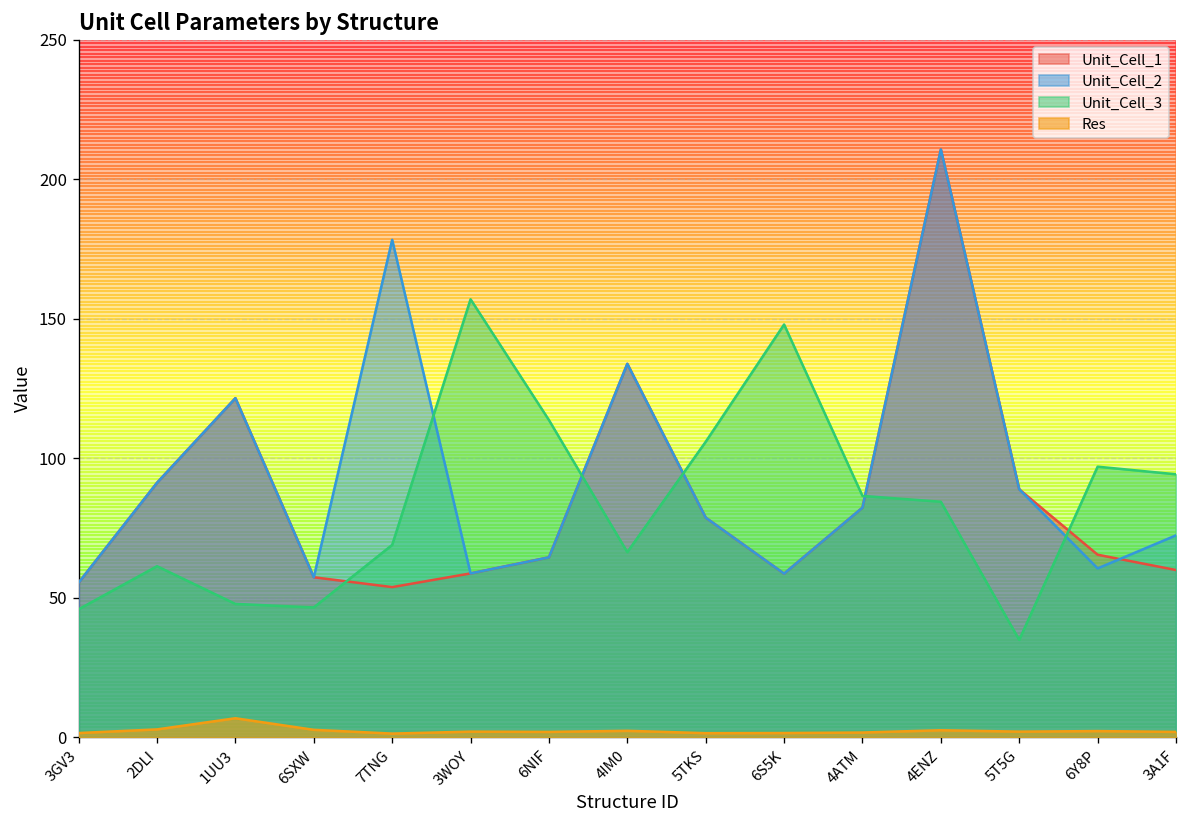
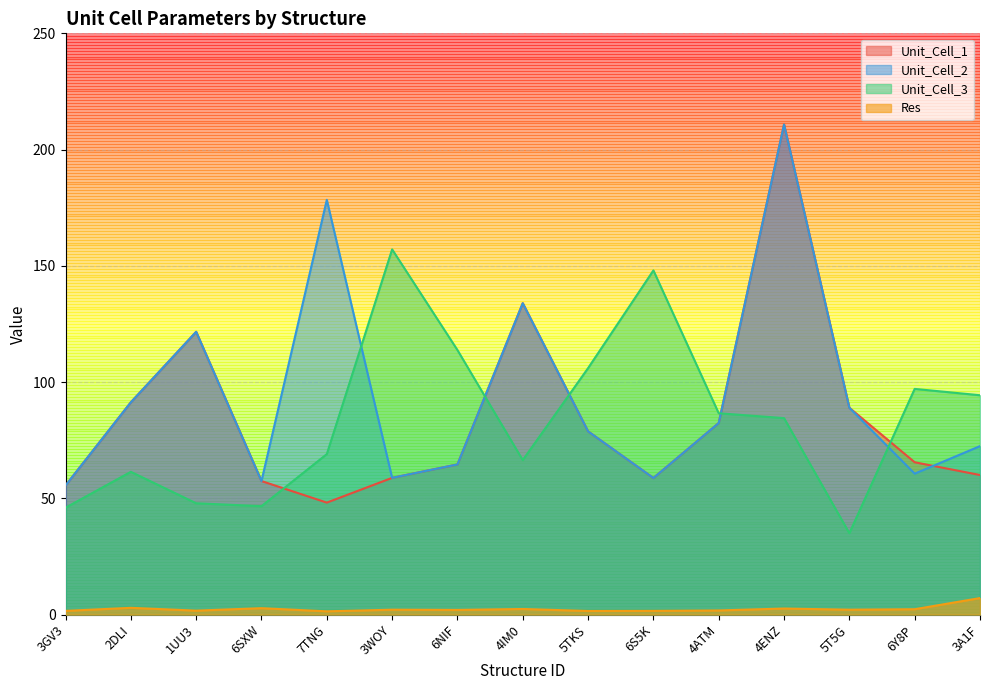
  {
    "Unit_Cell_1": {
-     "7TNG": 54,
+     "7TNG": 48,
      "6Y8P": 66,
      "3A1F": 60
    },
    "Unit_Cell_2": {
      "7TNG": 178,
      "6Y8P": 61,
      "3A1F": 72
    },
    "Unit_Cell_3": {
      "3GV3": 46,
      "2DLI": 61,
      "1UU3": 48,
      "6SXW": 47,
      "7TNG": 69,
      "3WOY": 157,
      "6NIF": 114,
      "4IM0": 66,
      "5TKS": 106,
      "6S5K": 148,
      "4ATM": 87,
      "4ENZ": 85,
      "5T5G": 35,
      "6Y8P": 97,
      "3A1F": 94
    },
    "Res": {
      "3GV3": 2,
      "2DLI": 3,
-     "1UU3": 7,
+     "1UU3": 2,
      "6SXW": 3,
      "7TNG": 1,
      "3WOY": 2,
      "6NIF": 2,
      "4IM0": 2,
      "5TKS": 2,
      "6S5K": 2,
      "4ATM": 2,
      "4ENZ": 3,
      "5T5G": 2,
      "6Y8P": 2,
-     "3A1F": 2
+     "3A1F": 7
    }
  }
